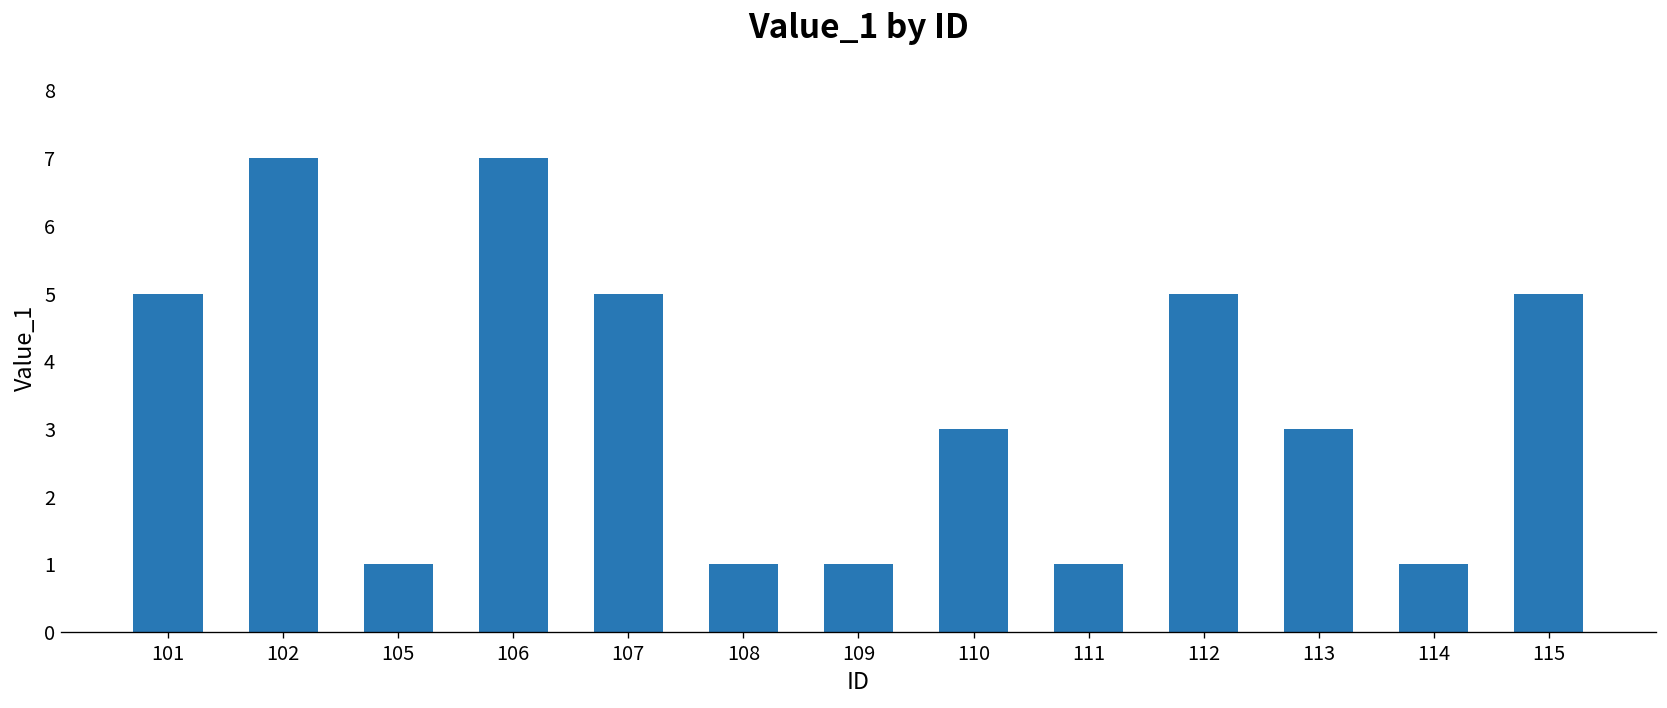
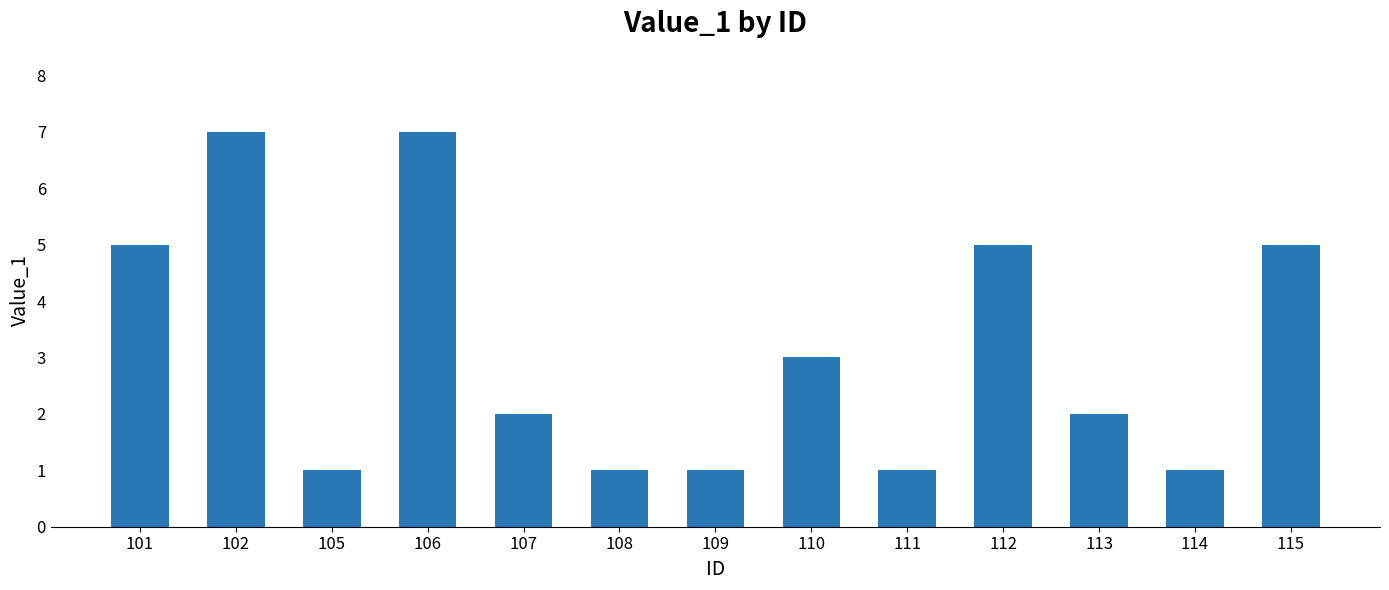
  {
    "101": 5,
    "102": 7,
    "105": 1,
    "106": 7,
-   "107": 5,
+   "107": 2,
    "108": 1,
    "109": 1,
    "110": 3,
    "111": 1,
    "112": 5,
-   "113": 3,
+   "113": 2,
    "114": 1,
    "115": 5
  }
